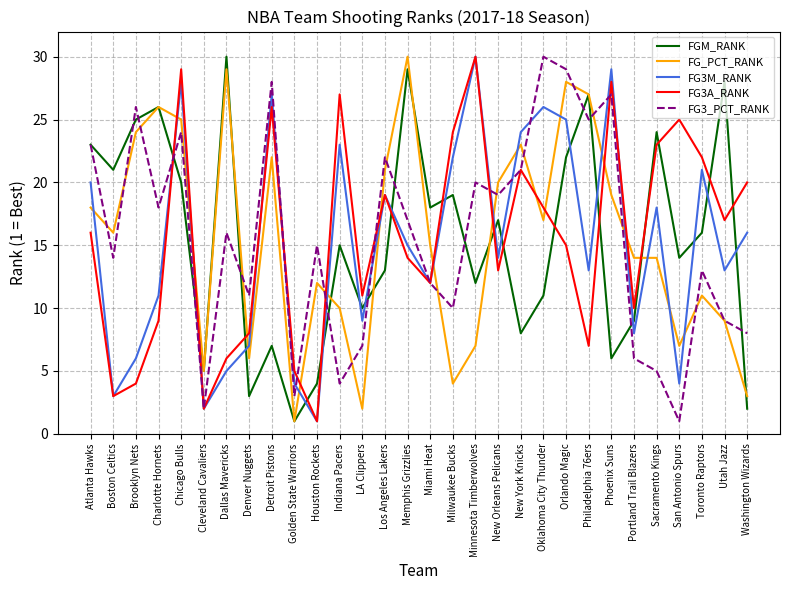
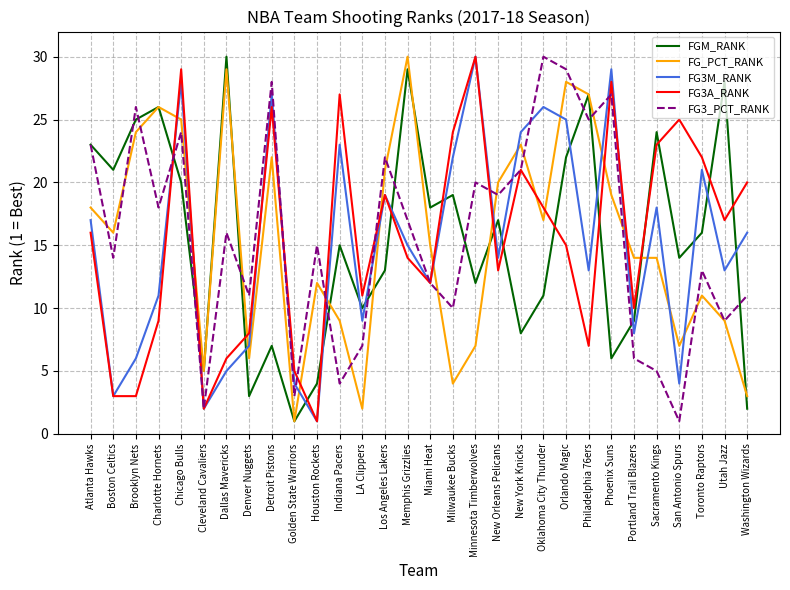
  {
    "FGM_RANK": {
      "Boston Celtics": 21,
      "Brooklyn Nets": 25,
      "Chicago Bulls": 20,
      "Dallas Mavericks": 30,
      "Denver Nuggets": 3,
      "Detroit Pistons": 7,
      "Houston Rockets": 4,
      "Indiana Pacers": 15,
      "LA Clippers": 10,
      "Los Angeles Lakers": 13,
      "Memphis Grizzlies": 29,
      "Miami Heat": 18,
      "Milwaukee Bucks": 19,
      "Minnesota Timberwolves": 12,
      "New Orleans Pelicans": 17,
      "New York Knicks": 8,
      "Oklahoma City Thunder": 11,
      "Orlando Magic": 22,
      "Phoenix Suns": 6,
      "Portland Trail Blazers": 9,
      "Sacramento Kings": 24,
      "San Antonio Spurs": 14,
      "Toronto Raptors": 16,
      "Washington Wizards": 2
    },
    "FG_PCT_RANK": {
      "Atlanta Hawks": 18,
      "Boston Celtics": 16,
      "Brooklyn Nets": 24,
      "Chicago Bulls": 25,
      "Dallas Mavericks": 29,
      "Denver Nuggets": 6,
      "Detroit Pistons": 22,
      "Houston Rockets": 12,
-     "Indiana Pacers": 10,
+     "Indiana Pacers": 9,
      "LA Clippers": 2,
      "Los Angeles Lakers": 21,
      "Memphis Grizzlies": 30,
      "Miami Heat": 15,
      "Milwaukee Bucks": 4,
      "Minnesota Timberwolves": 7,
      "New Orleans Pelicans": 20,
      "New York Knicks": 23,
      "Oklahoma City Thunder": 17,
      "Orlando Magic": 28,
      "Phoenix Suns": 19,
      "Portland Trail Blazers": 14,
      "Sacramento Kings": 14,
      "San Antonio Spurs": 7,
      "Toronto Raptors": 11,
      "Washington Wizards": 3
    },
    "FG3M_RANK": {
-     "Atlanta Hawks": 20,
+     "Atlanta Hawks": 17,
      "Brooklyn Nets": 6,
      "Charlotte Hornets": 11,
      "Chicago Bulls": 28,
      "Dallas Mavericks": 5,
      "Denver Nuggets": 7,
      "Detroit Pistons": 27,
      "Golden State Warriors": 4,
      "Indiana Pacers": 23,
      "LA Clippers": 9,
      "Memphis Grizzlies": 15,
      "Milwaukee Bucks": 22,
      "New Orleans Pelicans": 14,
      "New York Knicks": 24,
      "Oklahoma City Thunder": 26,
      "Orlando Magic": 25,
      "Philadelphia 76ers": 13,
      "Phoenix Suns": 29,
      "Portland Trail Blazers": 8,
      "Sacramento Kings": 18,
      "San Antonio Spurs": 4,
      "Toronto Raptors": 21,
      "Utah Jazz": 13,
      "Washington Wizards": 16
    },
    "FG3A_RANK": {
      "Atlanta Hawks": 16,
-     "Brooklyn Nets": 4,
+     "Brooklyn Nets": 3,
      "Charlotte Hornets": 9,
      "Chicago Bulls": 29,
      "Dallas Mavericks": 6,
      "Denver Nuggets": 8,
      "Detroit Pistons": 26,
      "Golden State Warriors": 5,
      "Indiana Pacers": 27,
      "LA Clippers": 11,
      "Memphis Grizzlies": 14,
      "Milwaukee Bucks": 24,
      "New Orleans Pelicans": 13,
      "Oklahoma City Thunder": 18,
      "Orlando Magic": 15,
      "Philadelphia 76ers": 7,
      "Phoenix Suns": 28,
      "Portland Trail Blazers": 10,
      "Sacramento Kings": 23,
      "San Antonio Spurs": 25,
      "Toronto Raptors": 22,
      "Utah Jazz": 17,
      "Washington Wizards": 20
    },
    "FG3_PCT_RANK": {
      "Boston Celtics": 14,
      "Brooklyn Nets": 26,
      "Charlotte Hornets": 18,
      "Chicago Bulls": 24,
      "Dallas Mavericks": 16,
      "Denver Nuggets": 11,
      "Detroit Pistons": 28,
      "Golden State Warriors": 3,
      "Houston Rockets": 15,
      "Indiana Pacers": 4,
      "LA Clippers": 7,
      "Los Angeles Lakers": 22,
      "Memphis Grizzlies": 17,
      "Milwaukee Bucks": 10,
      "Minnesota Timberwolves": 20,
      "New Orleans Pelicans": 19,
      "Oklahoma City Thunder": 30,
      "Orlando Magic": 29,
      "Philadelphia 76ers": 25,
      "Phoenix Suns": 27,
      "Portland Trail Blazers": 6,
      "Sacramento Kings": 5,
      "San Antonio Spurs": 1,
      "Toronto Raptors": 13,
-     "Washington Wizards": 8
+     "Washington Wizards": 11
    }
  }
